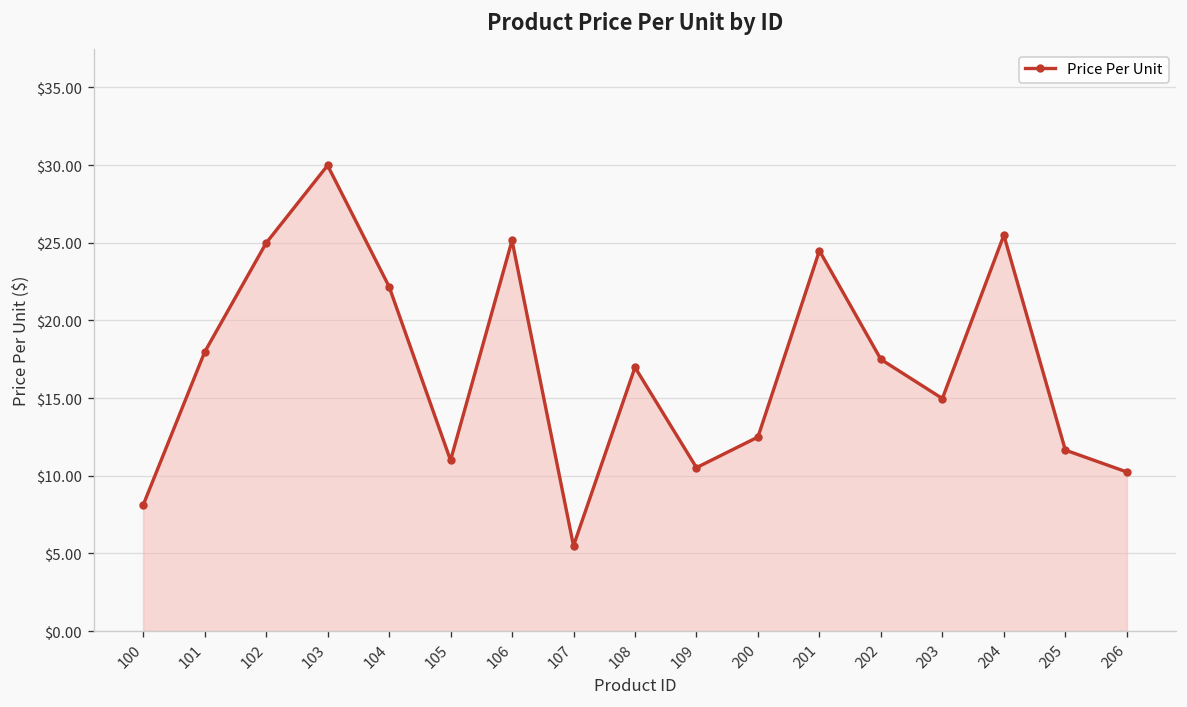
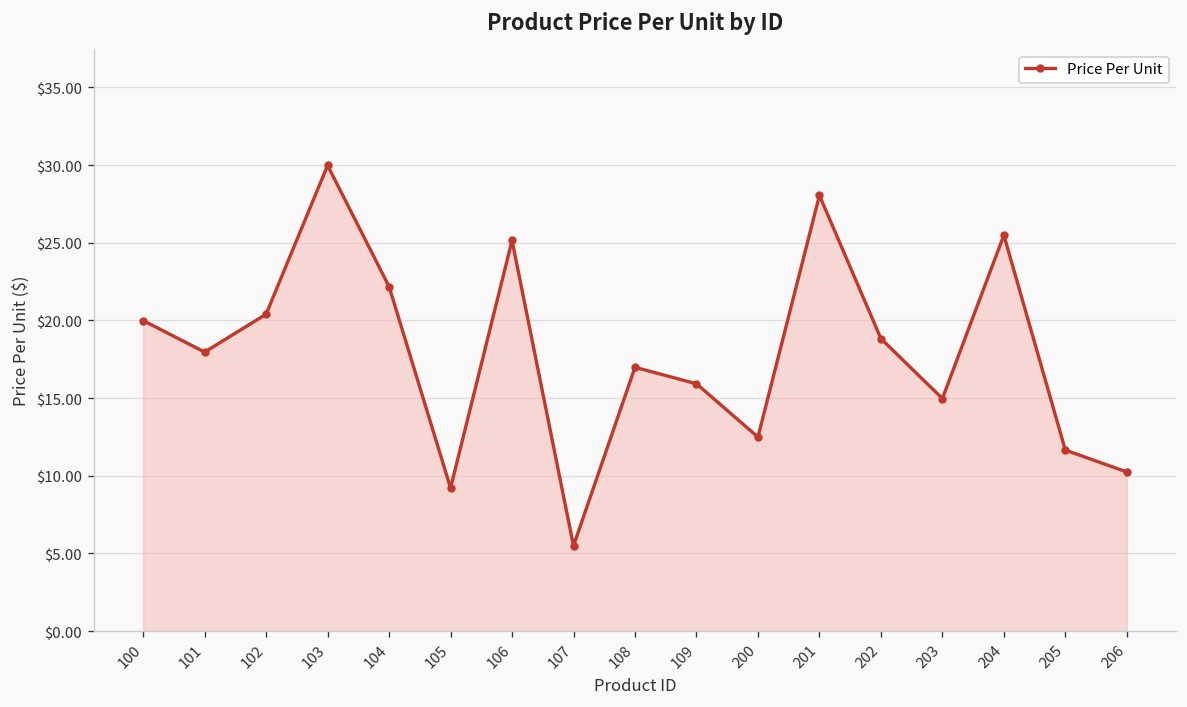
  {
-   "100": "$8.1",
+   "100": "$20.0",
    "101": "$18.0",
-   "102": "$25.0",
+   "102": "$20.4",
    "103": "$30.0",
    "104": "$22.2",
-   "105": "$11.0",
+   "105": "$9.2",
    "106": "$25.2",
    "107": "$5.5",
    "108": "$17.0",
-   "109": "$10.5",
+   "109": "$15.9",
    "200": "$12.5",
-   "201": "$24.5",
-   "202": "$17.5",
+   "201": "$28.1",
+   "202": "$18.8",
    "203": "$15.0",
    "204": "$25.5",
    "205": "$11.7",
    "206": "$10.2"
  }
